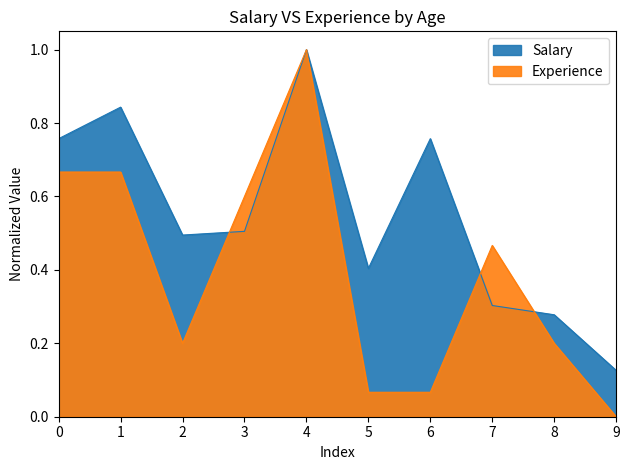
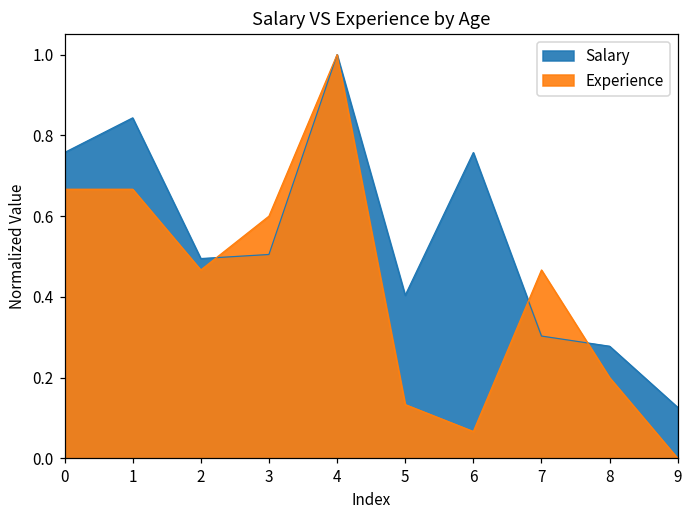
  {
    "Salary": {
      "0": 0.76,
      "1": 0.84,
      "2": 0.49,
      "3": 0.51,
      "5": 0.40,
      "6": 0.76,
      "7": 0.30,
      "8": 0.28,
      "9": 0.13
    },
    "Experience": {
      "0": 0.67,
      "1": 0.67,
-     "2": 0.20,
+     "2": 0.47,
      "3": 0.60,
-     "5": 0.07,
+     "5": 0.13,
      "6": 0.07,
      "7": 0.47,
      "8": 0.20,
      "9": 0.00
    }
  }
